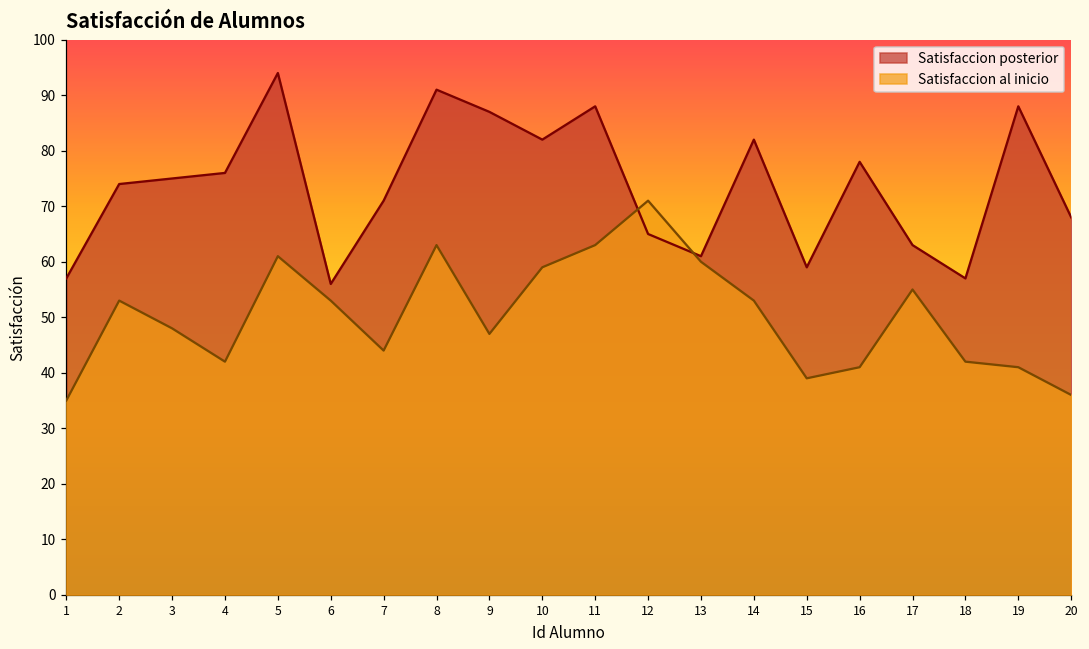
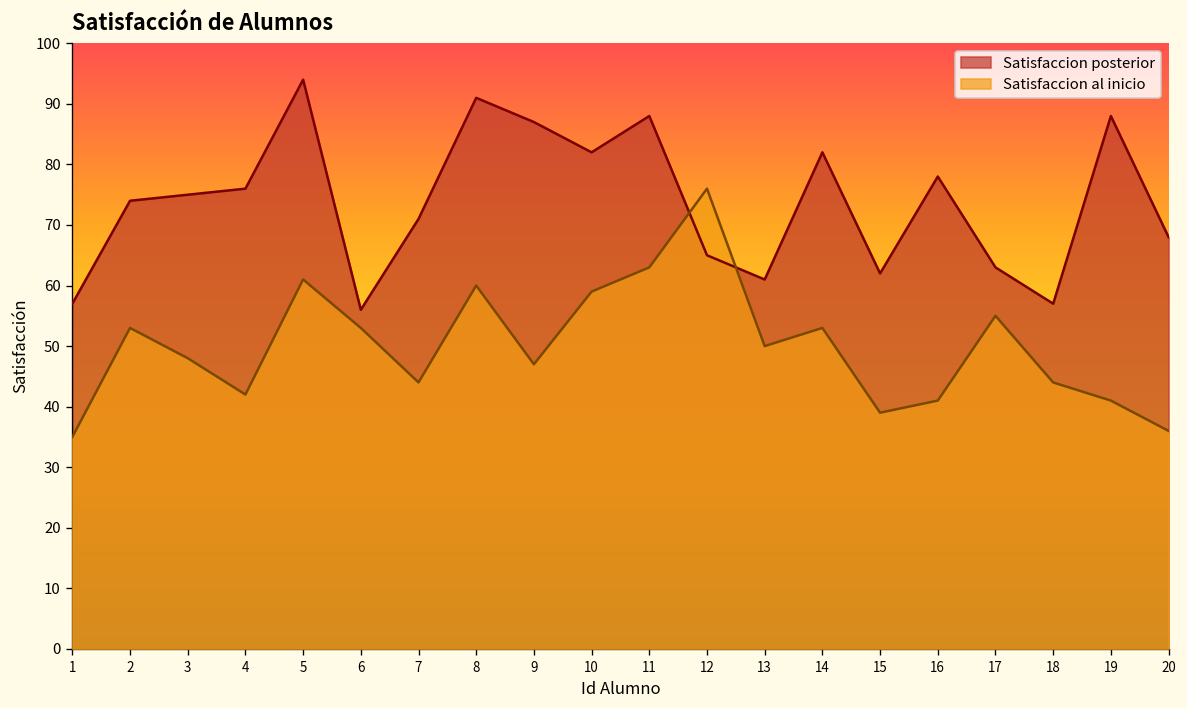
  {
    "Satisfaccion posterior": {
      "1": 57,
      "2": 74,
      "3": 75,
      "4": 76,
      "5": 94,
      "6": 56,
      "7": 71,
      "8": 91,
      "9": 87,
      "10": 82,
      "11": 88,
      "12": 65,
      "13": 61,
      "14": 82,
-     "15": 59,
+     "15": 62,
      "16": 78,
      "17": 63,
      "18": 57,
      "19": 88,
      "20": 68
    },
    "Satisfaccion al inicio": {
      "1": 35,
      "2": 53,
      "3": 48,
      "4": 42,
      "5": 61,
      "6": 53,
      "7": 44,
-     "8": 63,
+     "8": 60,
      "9": 47,
      "10": 59,
      "11": 63,
-     "12": 71,
-     "13": 60,
+     "12": 76,
+     "13": 50,
      "14": 53,
      "15": 39,
      "16": 41,
      "17": 55,
-     "18": 42,
+     "18": 44,
      "19": 41,
      "20": 36
    }
  }
